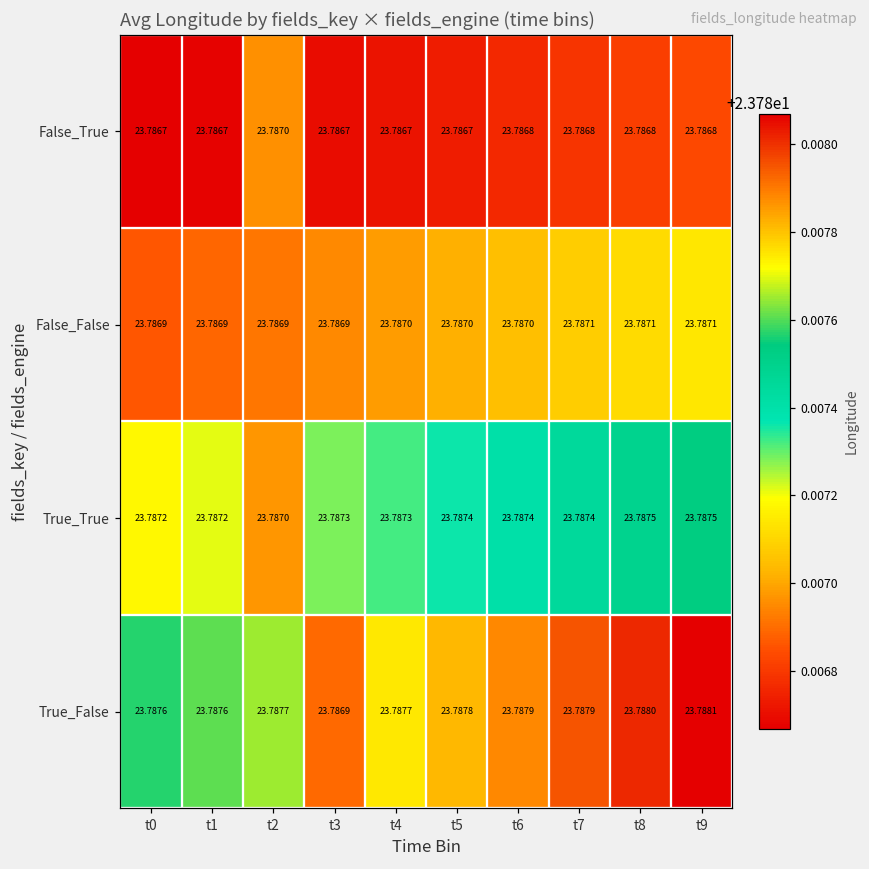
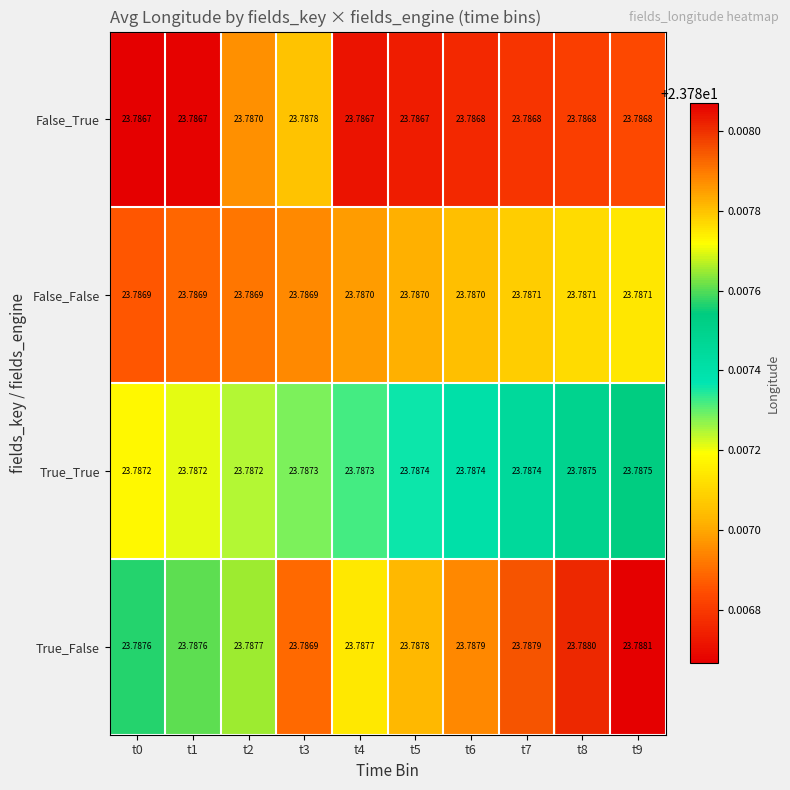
  {
    "False_True": {
      "t0": 23.7867,
      "t1": 23.7867,
      "t2": 23.7870,
-     "t3": 23.7867,
+     "t3": 23.7878,
      "t4": 23.7867,
      "t5": 23.7867,
      "t6": 23.7868,
      "t7": 23.7868,
      "t8": 23.7868,
      "t9": 23.7868
    },
    "False_False": {
      "t0": 23.7869,
      "t1": 23.7869,
      "t2": 23.7869,
      "t3": 23.7869,
      "t4": 23.7870,
      "t5": 23.7870,
      "t6": 23.7870,
      "t7": 23.7871,
      "t8": 23.7871,
      "t9": 23.7871
    },
    "True_True": {
      "t0": 23.7872,
      "t1": 23.7872,
-     "t2": 23.7870,
+     "t2": 23.7872,
      "t3": 23.7873,
      "t4": 23.7873,
      "t5": 23.7874,
      "t6": 23.7874,
      "t7": 23.7874,
      "t8": 23.7875,
      "t9": 23.7875
    },
    "True_False": {
      "t0": 23.7876,
      "t1": 23.7876,
      "t2": 23.7877,
      "t3": 23.7869,
      "t4": 23.7877,
      "t5": 23.7878,
      "t6": 23.7879,
      "t7": 23.7879,
      "t8": 23.7880,
      "t9": 23.7881
    }
  }
